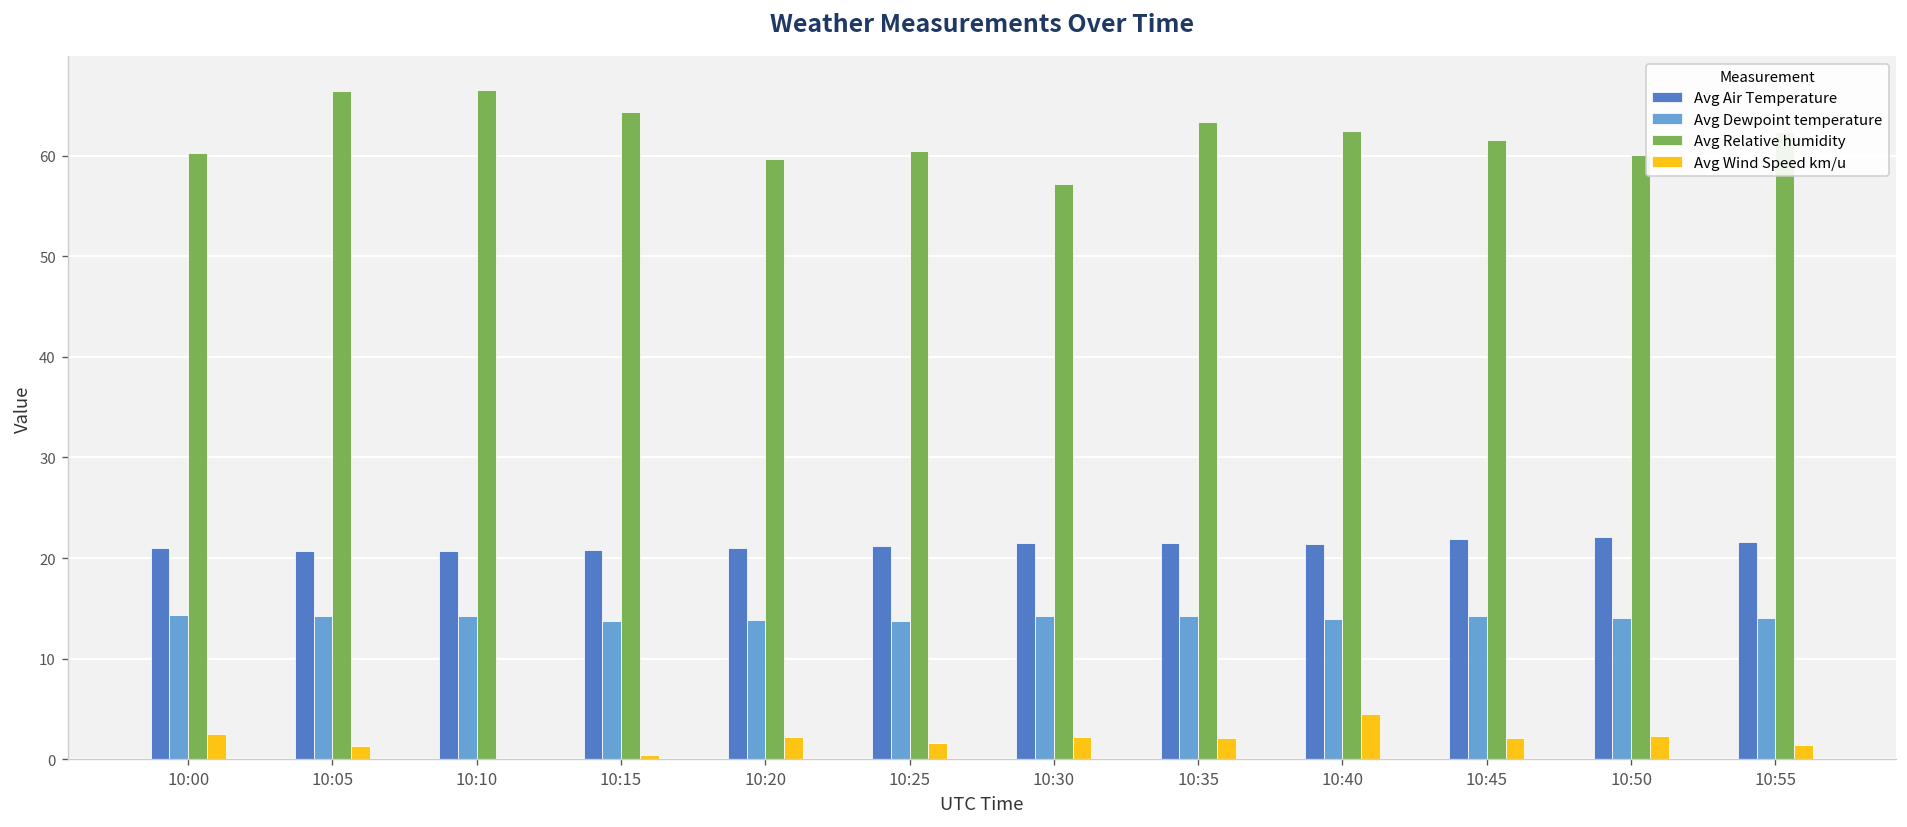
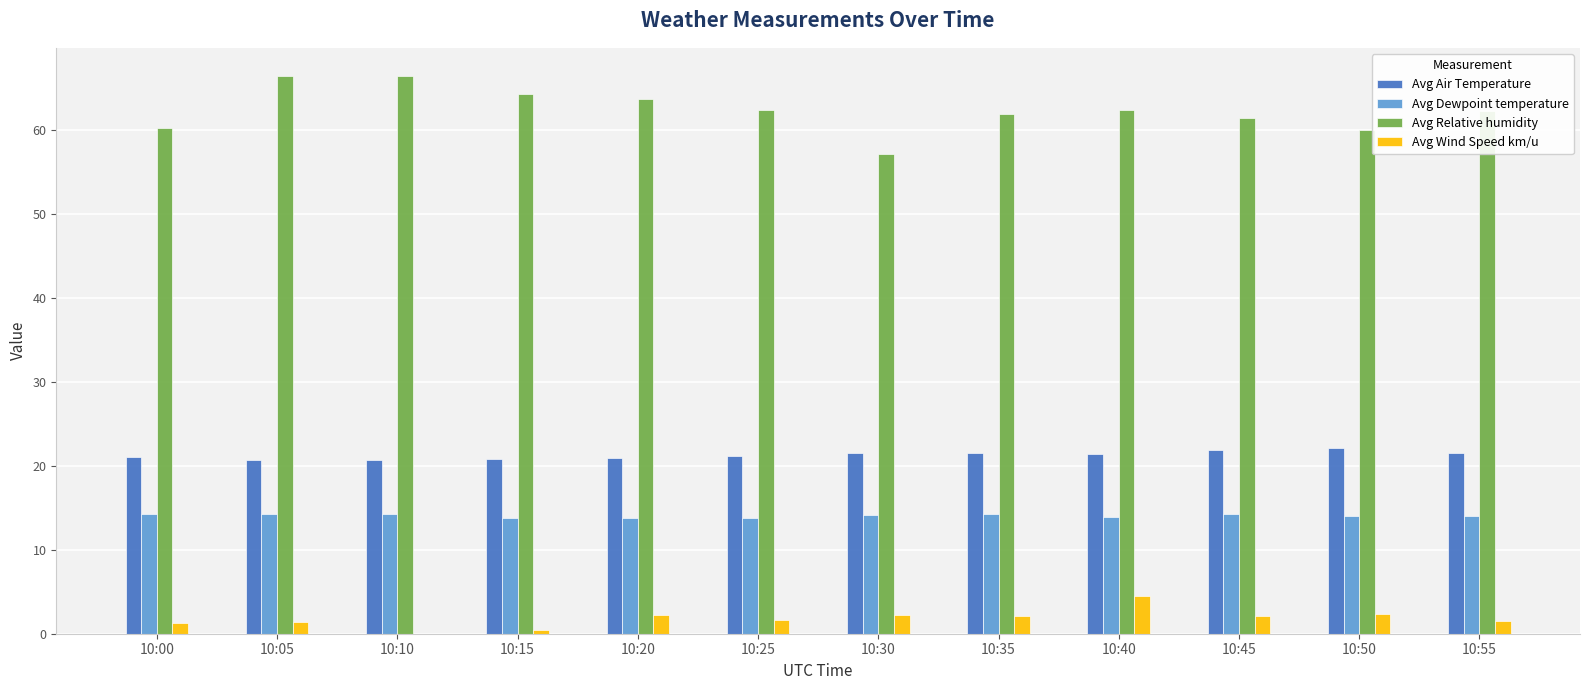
  {
    "Avg Relative humidity": {
      "10:00": 60,
      "10:05": 66,
      "10:10": 67,
      "10:15": 64,
-     "10:20": 60,
-     "10:25": 60,
+     "10:20": 64,
+     "10:25": 62,
      "10:30": 57,
-     "10:35": 63,
+     "10:35": 62,
      "10:40": 62,
      "10:45": 62,
      "10:50": 60
    },
    "Avg Wind Speed km/u": {
-     "10:00": 3,
+     "10:00": 1,
      "10:05": 1,
      "10:10": 0,
      "10:15": 0,
      "10:20": 2,
      "10:25": 2,
      "10:30": 2,
      "10:35": 2,
      "10:40": 5,
      "10:45": 2,
      "10:50": 2,
      "10:55": 1
    }
  }
